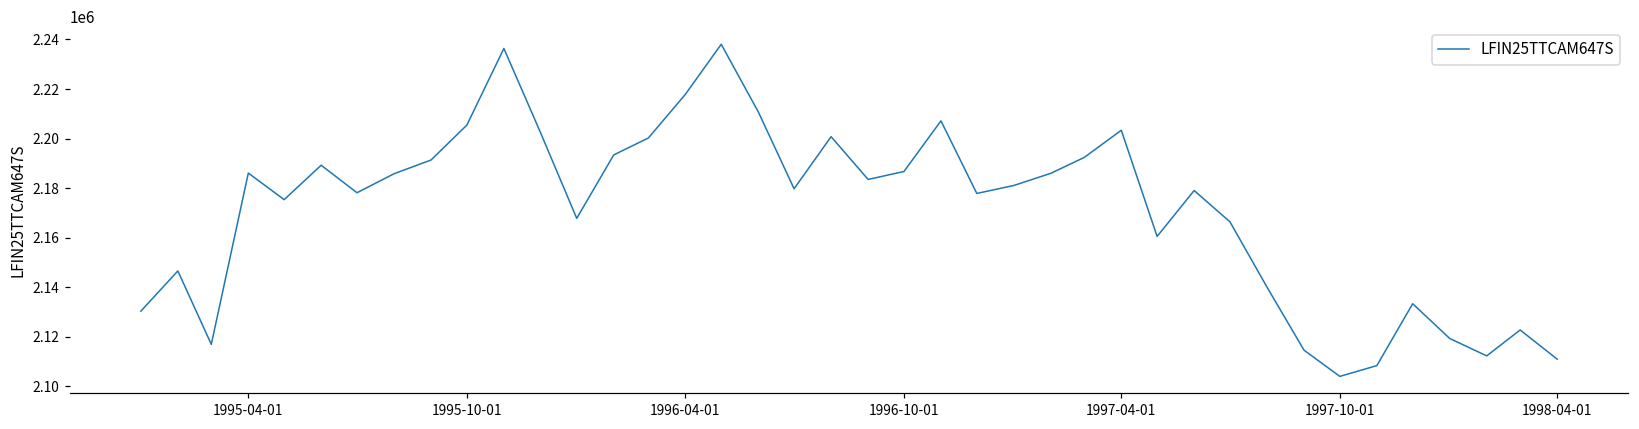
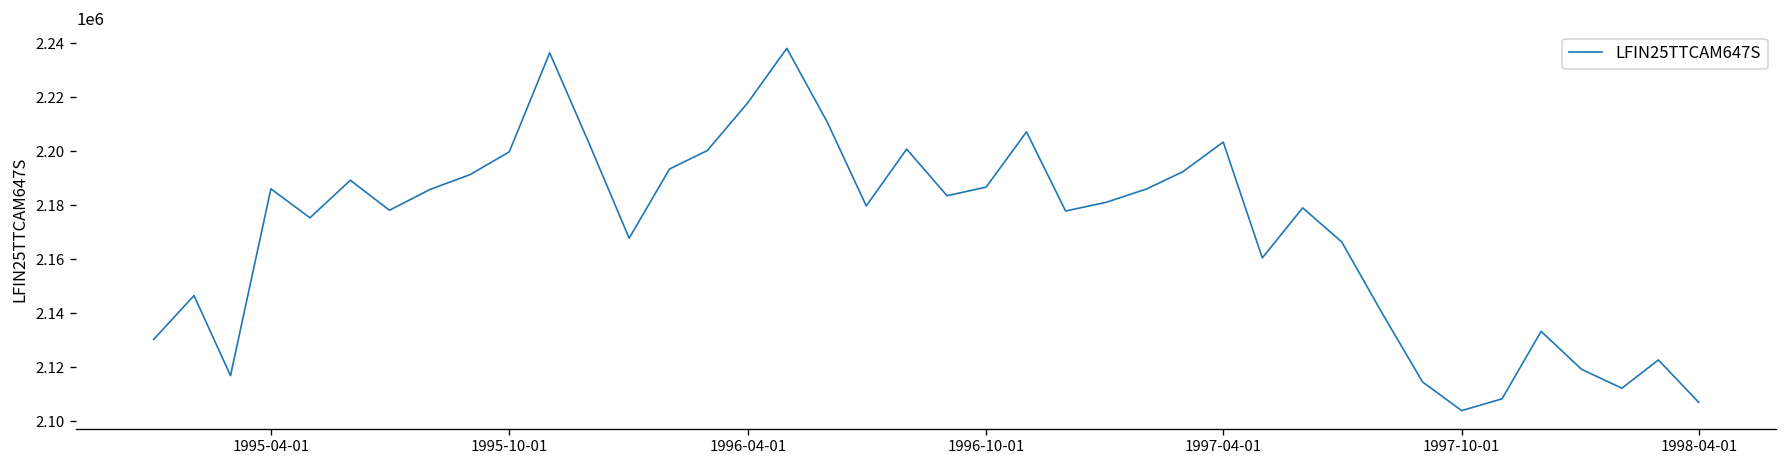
  {
    "1995-04-01": 2186000,
-   "1995-10-01": 2205000,
+   "1995-10-01": 2200000,
    "1996-04-01": 2218000,
    "1996-10-01": 2187000,
    "1997-04-01": 2203000,
    "1997-10-01": 2104000,
-   "1998-04-01": 2111000
+   "1998-04-01": 2107000
  }
